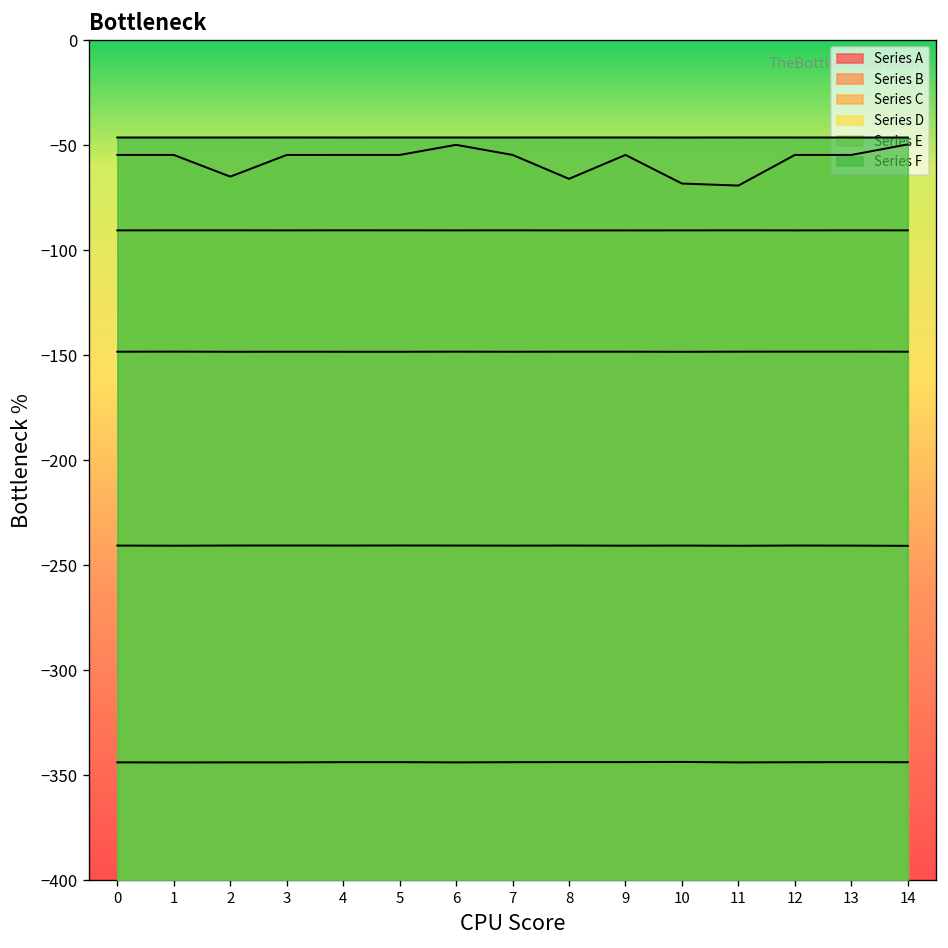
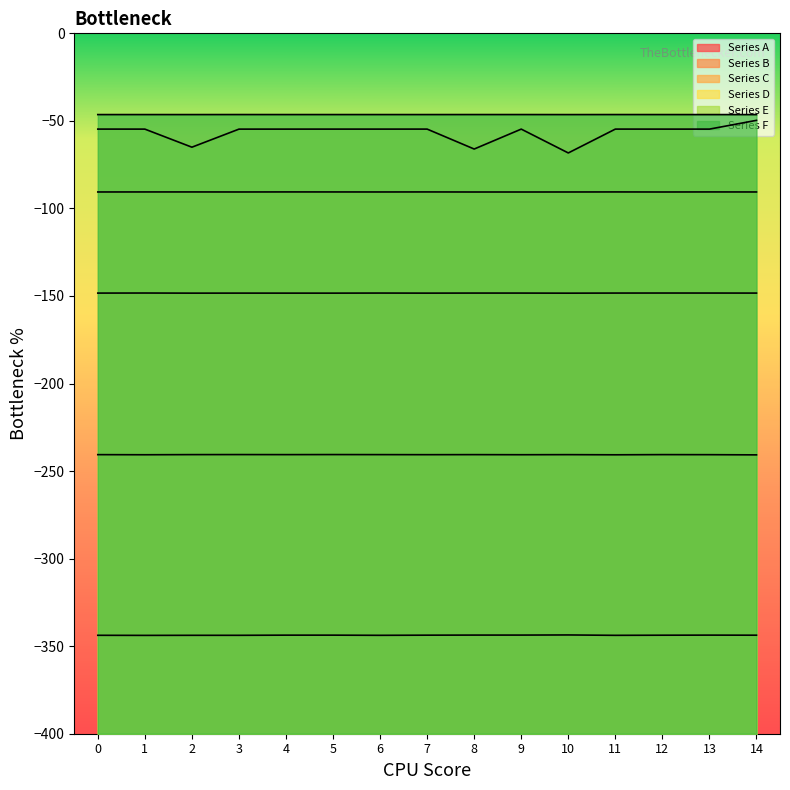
  {
    "Series A": {
      "0": -344,
      "1": -344,
      "2": -344,
      "3": -344,
      "4": -344,
      "5": -344,
      "6": -344,
      "7": -344,
      "8": -344,
      "9": -344,
      "10": -344,
      "11": -344,
      "12": -344,
      "13": -344,
      "14": -344
    },
    "Series E": {
      "0": -55,
      "1": -55,
      "2": -65,
      "3": -55,
      "4": -55,
      "5": -55,
-     "6": -50,
+     "6": -55,
      "7": -55,
      "8": -66,
      "9": -55,
      "10": -68,
-     "11": -69,
+     "11": -55,
      "12": -55
    },
    "Series F": {
      "0": -46,
      "1": -46,
      "2": -46,
      "3": -46,
      "4": -46,
      "5": -46,
      "6": -46,
      "7": -46,
      "8": -46,
      "9": -46,
      "10": -46,
      "11": -46,
      "12": -46
    }
  }
